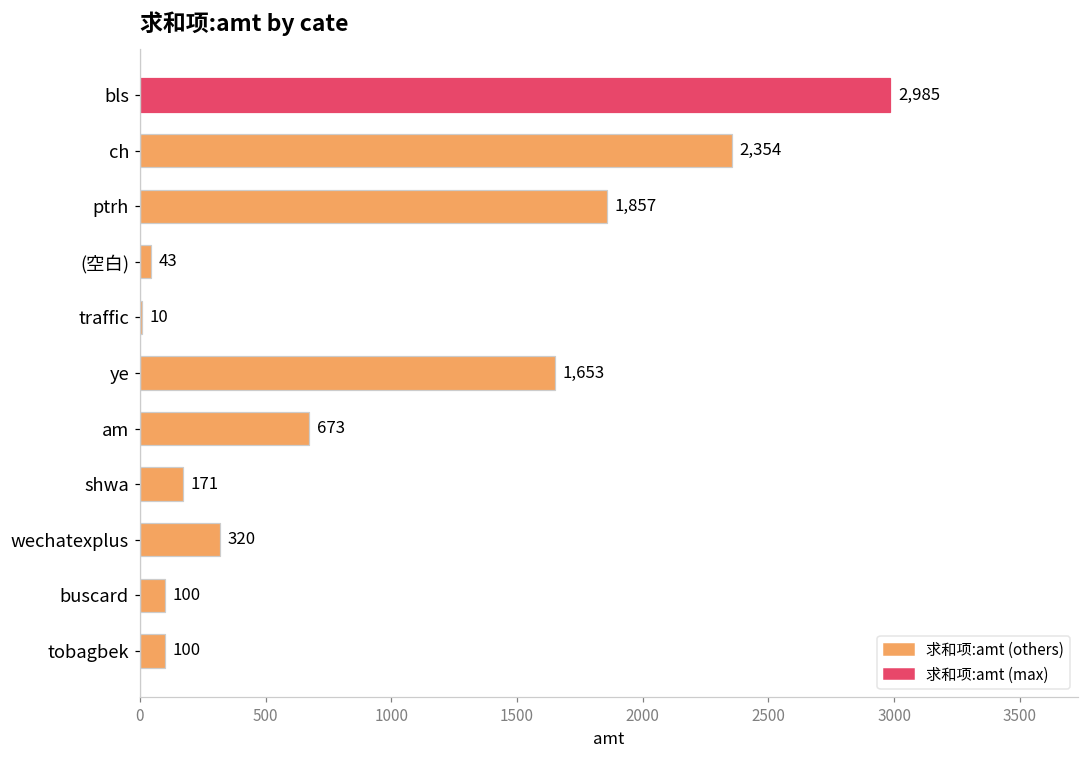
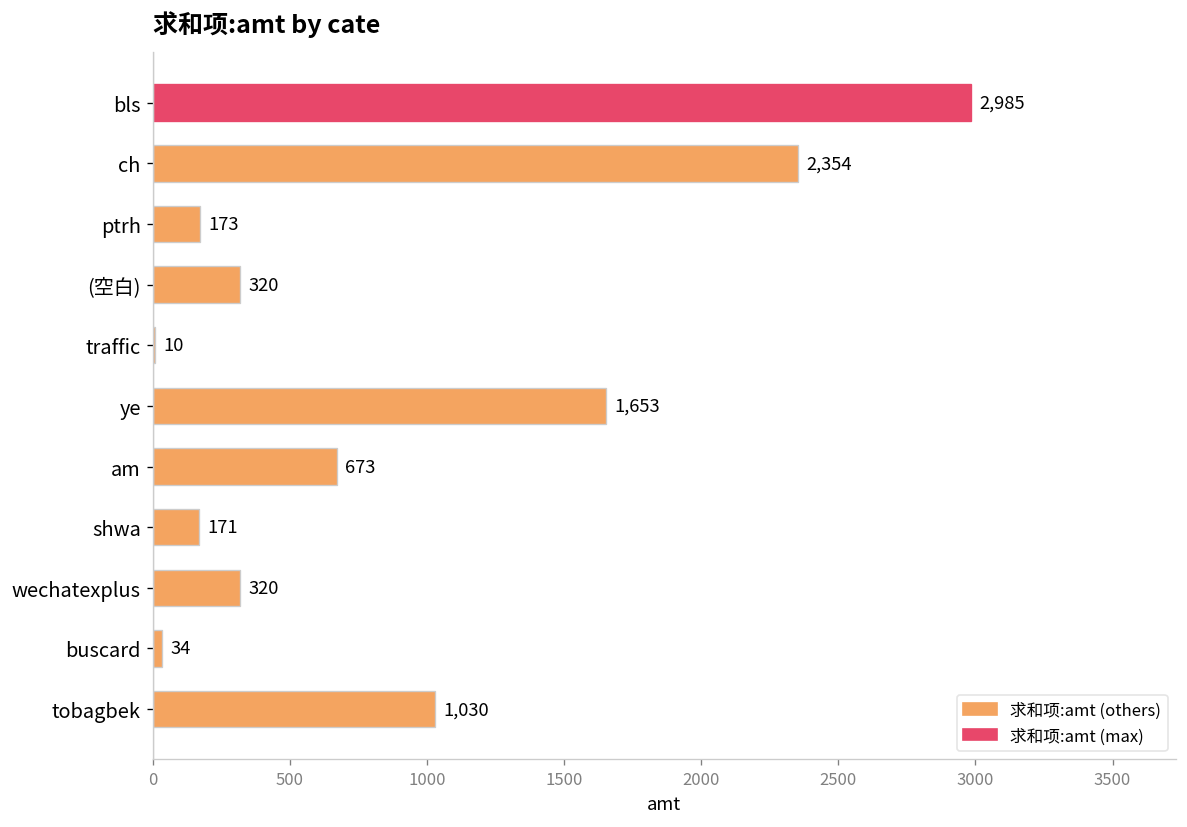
  {
    "bls": "2,985",
    "ch": "2,354",
-   "ptrh": "1,857",
-   "(空白)": "43",
+   "ptrh": "173",
+   "(空白)": "320",
    "traffic": "10",
    "ye": "1,653",
    "am": "673",
    "shwa": "171",
    "wechatexplus": "320",
-   "buscard": "100",
-   "tobagbek": "100"
+   "buscard": "34",
+   "tobagbek": "1,030"
  }
